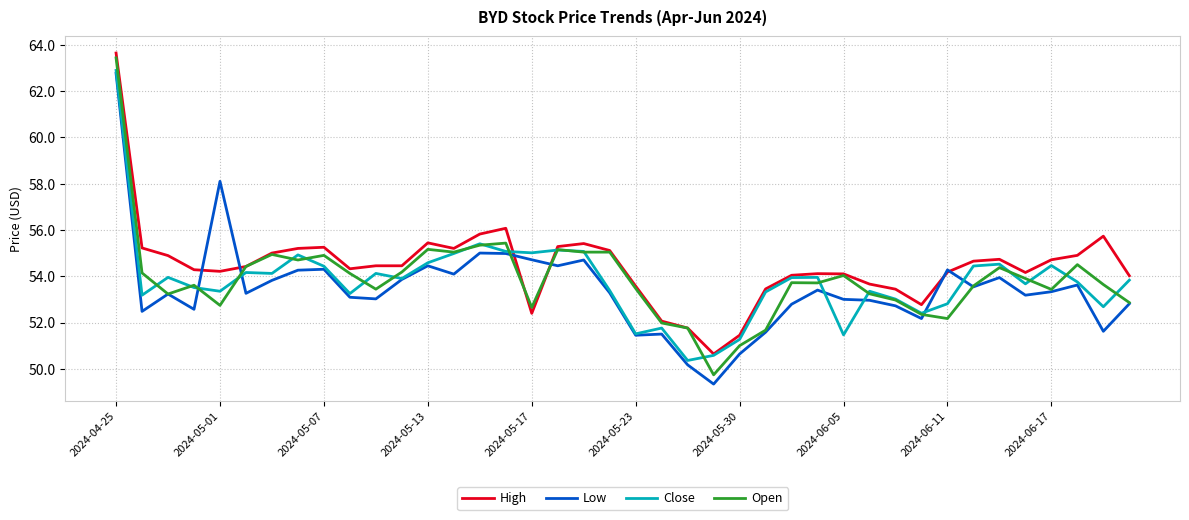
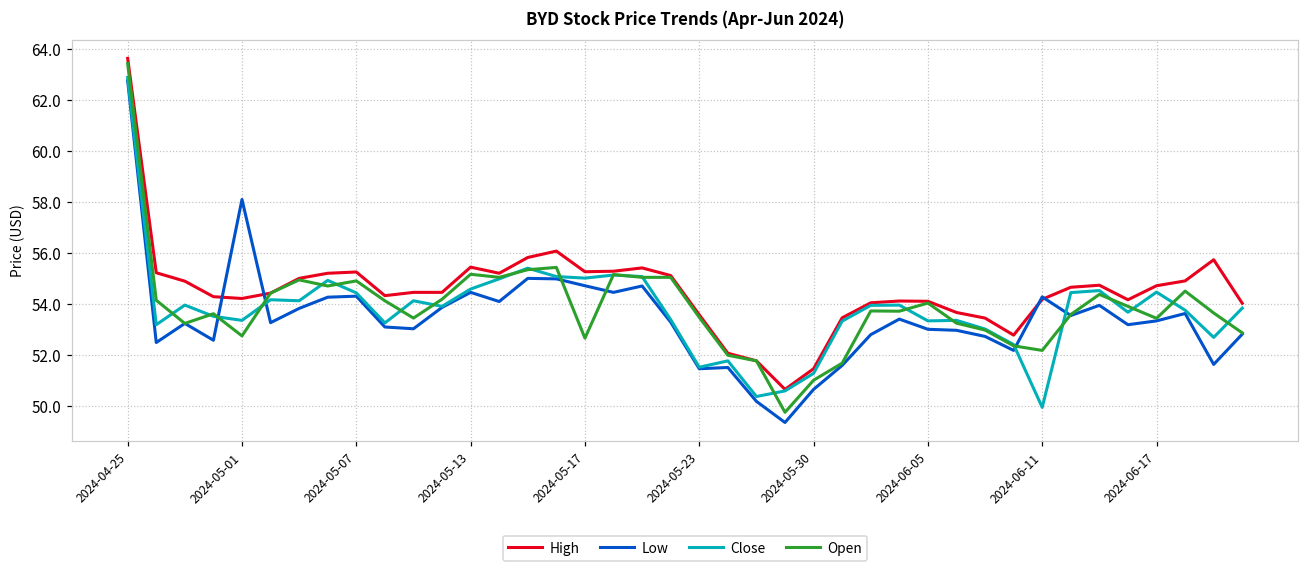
  {
    "High": {
      "2024-04-25": 63.6,
      "2024-05-01": 54.2,
      "2024-05-07": 55.3,
      "2024-05-13": 55.4,
-     "2024-05-17": 52.4,
+     "2024-05-17": 55.3,
      "2024-05-30": 51.5,
      "2024-06-17": 54.7
    },
    "Low": {
      "2024-04-25": 62.8,
      "2024-05-01": 58.1,
      "2024-05-07": 54.3,
      "2024-05-13": 54.5,
      "2024-05-17": 54.7,
      "2024-05-30": 50.6,
      "2024-06-05": 53.0
    },
    "Close": {
      "2024-04-25": 62.9,
      "2024-05-01": 53.3,
      "2024-05-07": 54.4,
      "2024-05-13": 54.6,
      "2024-05-17": 55.0,
      "2024-05-30": 51.3,
-     "2024-06-05": 51.5,
-     "2024-06-11": 52.8,
+     "2024-06-05": 53.3,
+     "2024-06-11": 49.9,
      "2024-06-17": 54.5
    },
    "Open": {
      "2024-04-25": 63.4,
      "2024-05-01": 52.7,
      "2024-05-07": 54.9,
      "2024-05-13": 55.2,
      "2024-05-17": 52.7,
      "2024-05-30": 51.0,
      "2024-06-11": 52.2
    }
  }
